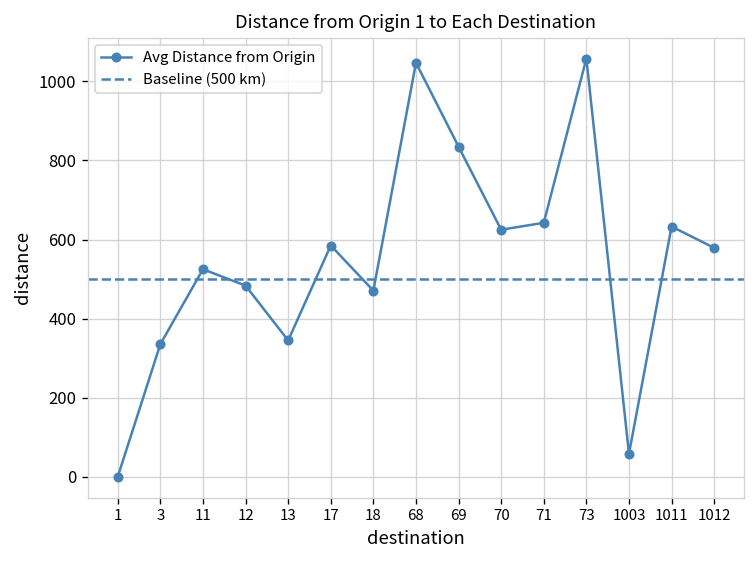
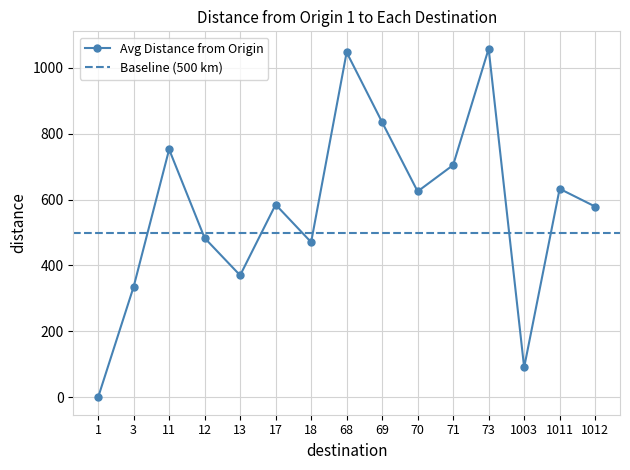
  {
    "1": 0,
    "3": 340,
-   "11": 520,
+   "11": 750,
    "12": 480,
-   "13": 340,
+   "13": 370,
    "17": 580,
    "18": 470,
    "68": 1050,
    "69": 830,
    "70": 620,
-   "71": 640,
+   "71": 700,
    "73": 1060,
-   "1003": 60,
+   "1003": 90,
    "1011": 630,
    "1012": 580
  }
